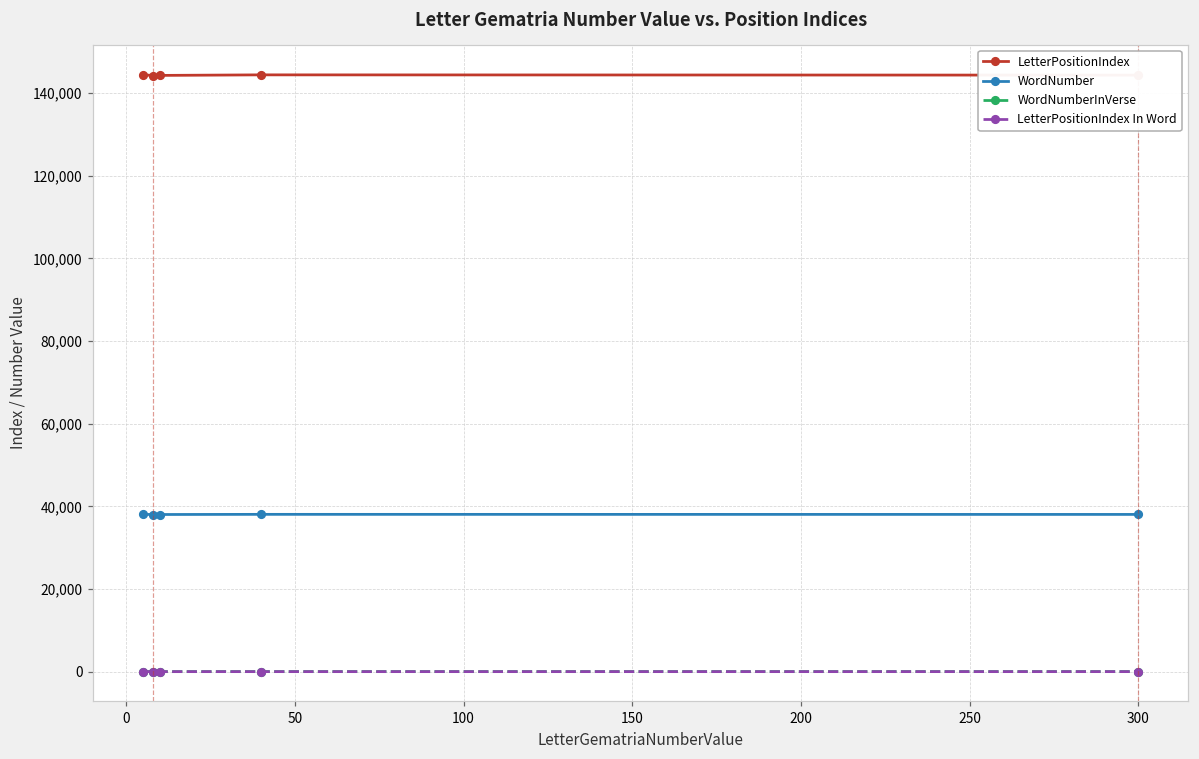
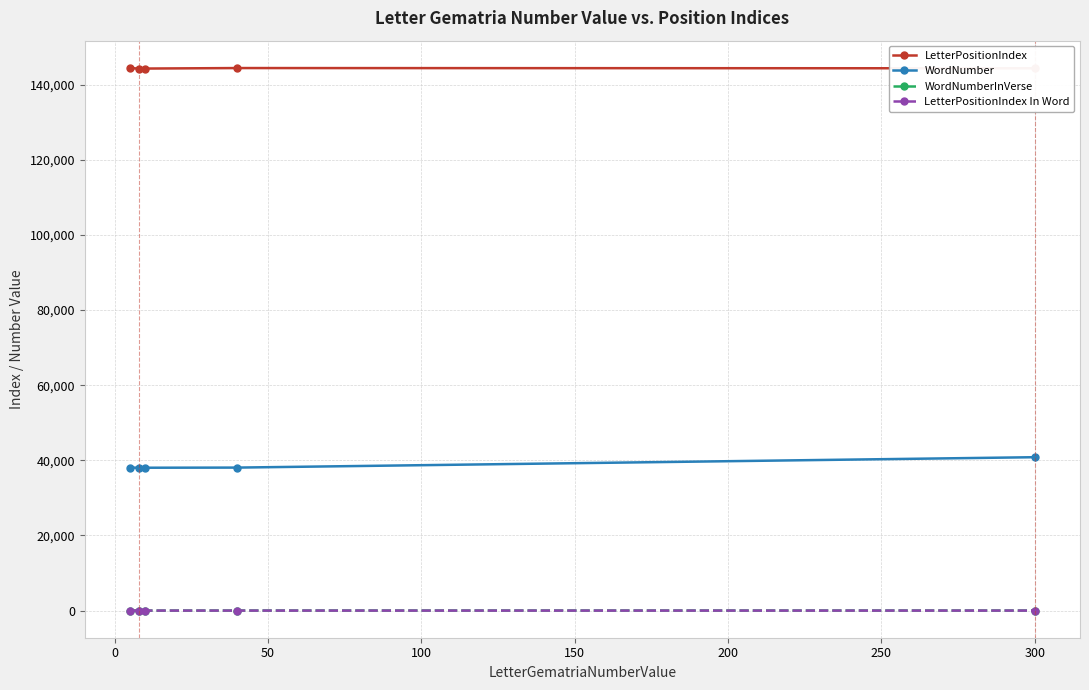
  {
    "WordNumber": {
-     "300": "38,000"
+     "300": "41,000"
    }
  }
